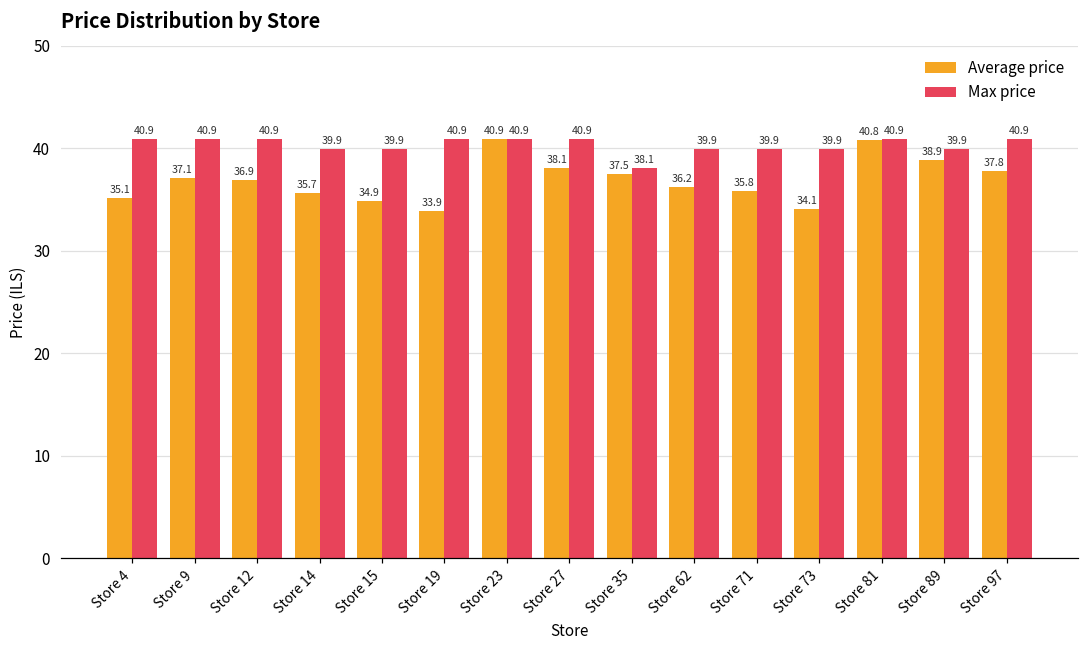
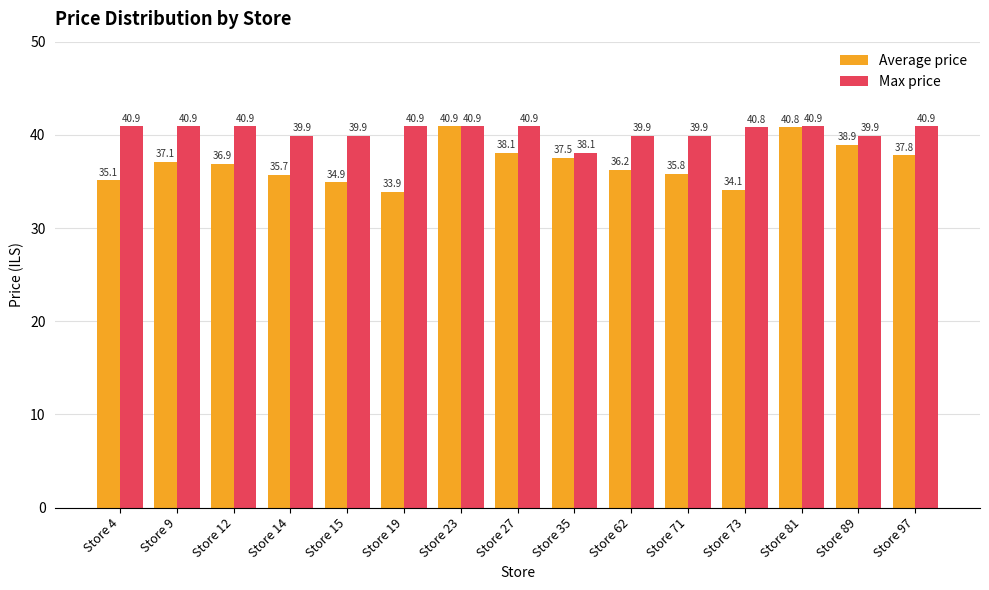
  {
    "Average price": {
      "Store 4": 35.1,
      "Store 9": 37.1,
      "Store 12": 36.9,
      "Store 14": 35.7,
      "Store 15": 34.9,
      "Store 19": 33.9,
      "Store 23": 40.9,
      "Store 27": 38.1,
      "Store 35": 37.5,
      "Store 62": 36.2,
      "Store 71": 35.8,
      "Store 73": 34.1,
      "Store 81": 40.8,
      "Store 89": 38.9,
      "Store 97": 37.8
    },
    "Max price": {
      "Store 4": 40.9,
      "Store 9": 40.9,
      "Store 12": 40.9,
      "Store 14": 39.9,
      "Store 15": 39.9,
      "Store 19": 40.9,
      "Store 23": 40.9,
      "Store 27": 40.9,
      "Store 35": 38.1,
      "Store 62": 39.9,
      "Store 71": 39.9,
-     "Store 73": 39.9,
+     "Store 73": 40.8,
      "Store 81": 40.9,
      "Store 89": 39.9,
      "Store 97": 40.9
    }
  }
